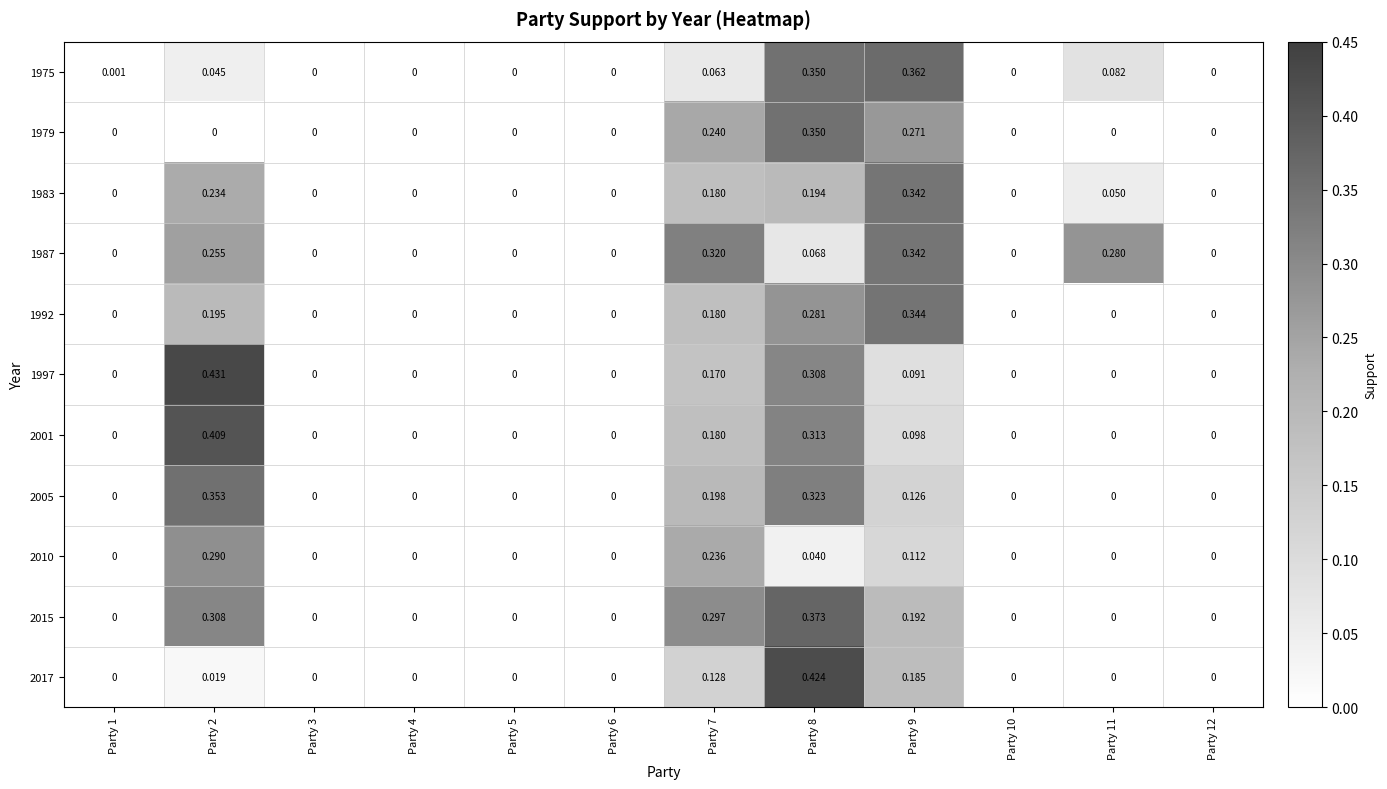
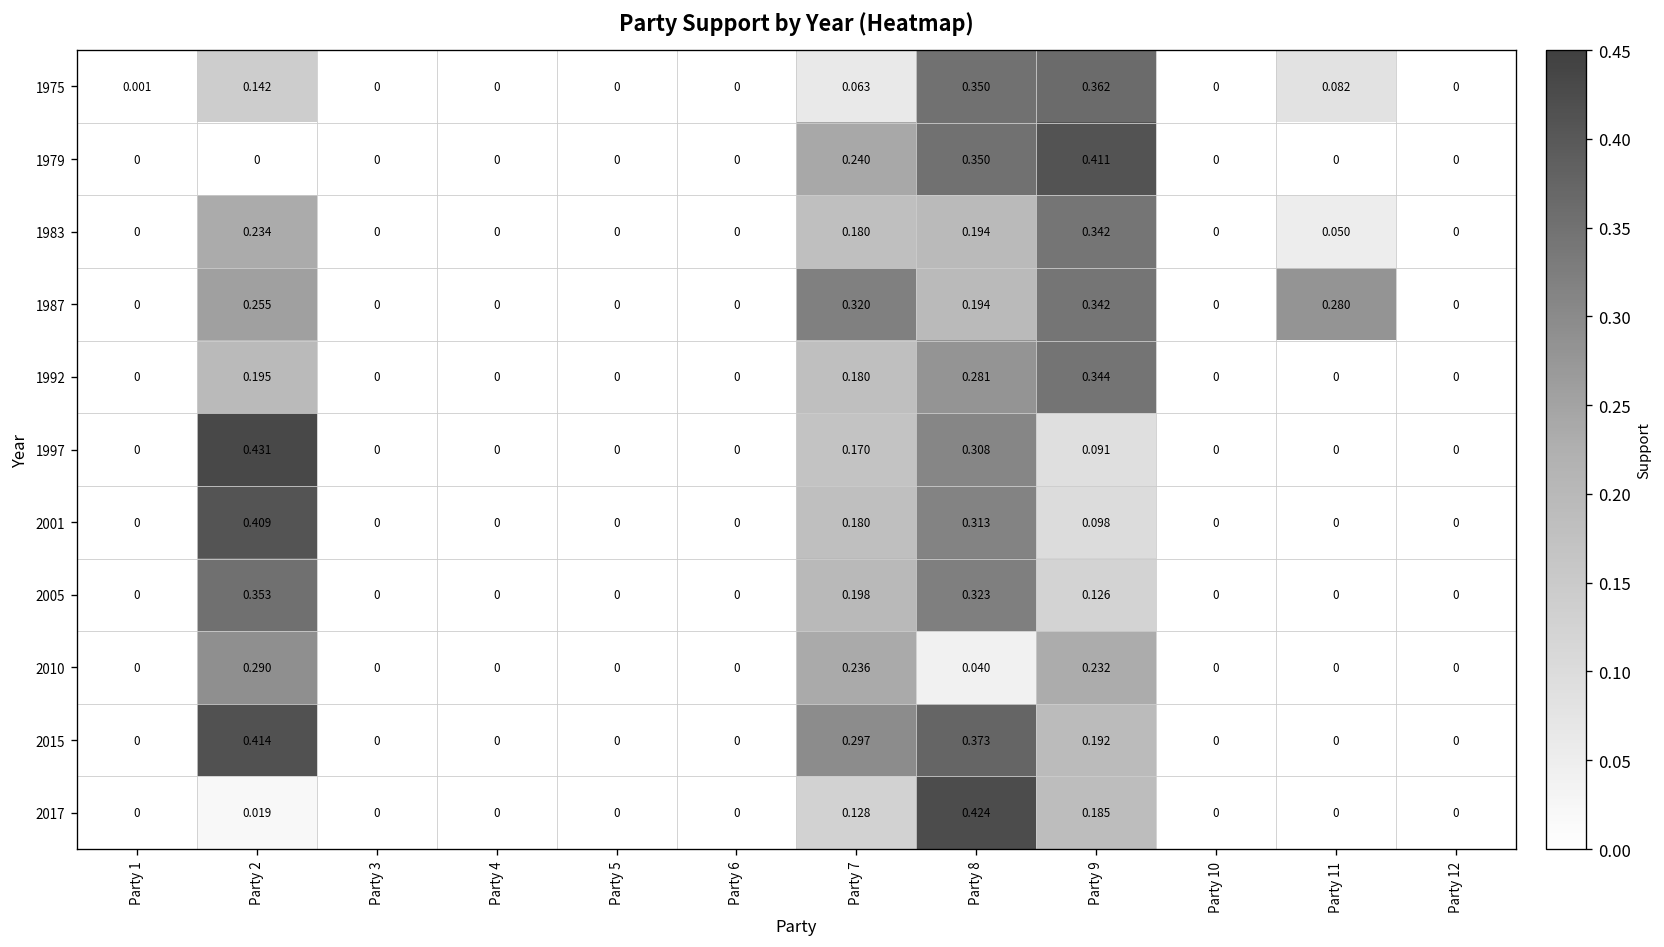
  {
    "1975": {
      "Party 1": 0.001,
-     "Party 2": 0.045,
+     "Party 2": 0.142,
      "Party 3": 0,
      "Party 4": 0,
      "Party 5": 0,
      "Party 6": 0,
      "Party 7": 0.063,
      "Party 8": 0.350,
      "Party 9": 0.362,
      "Party 10": 0,
      "Party 11": 0.082,
      "Party 12": 0
    },
    "1979": {
      "Party 1": 0,
      "Party 2": 0,
      "Party 3": 0,
      "Party 4": 0,
      "Party 5": 0,
      "Party 6": 0,
      "Party 7": 0.240,
      "Party 8": 0.350,
-     "Party 9": 0.271,
+     "Party 9": 0.411,
      "Party 10": 0,
      "Party 11": 0,
      "Party 12": 0
    },
    "1983": {
      "Party 1": 0,
      "Party 2": 0.234,
      "Party 3": 0,
      "Party 4": 0,
      "Party 5": 0,
      "Party 6": 0,
      "Party 7": 0.180,
      "Party 8": 0.194,
      "Party 9": 0.342,
      "Party 10": 0,
      "Party 11": 0.050,
      "Party 12": 0
    },
    "1987": {
      "Party 1": 0,
      "Party 2": 0.255,
      "Party 3": 0,
      "Party 4": 0,
      "Party 5": 0,
      "Party 6": 0,
      "Party 7": 0.320,
-     "Party 8": 0.068,
+     "Party 8": 0.194,
      "Party 9": 0.342,
      "Party 10": 0,
      "Party 11": 0.280,
      "Party 12": 0
    },
    "1992": {
      "Party 1": 0,
      "Party 2": 0.195,
      "Party 3": 0,
      "Party 4": 0,
      "Party 5": 0,
      "Party 6": 0,
      "Party 7": 0.180,
      "Party 8": 0.281,
      "Party 9": 0.344,
      "Party 10": 0,
      "Party 11": 0,
      "Party 12": 0
    },
    "1997": {
      "Party 1": 0,
      "Party 2": 0.431,
      "Party 3": 0,
      "Party 4": 0,
      "Party 5": 0,
      "Party 6": 0,
      "Party 7": 0.170,
      "Party 8": 0.308,
      "Party 9": 0.091,
      "Party 10": 0,
      "Party 11": 0,
      "Party 12": 0
    },
    "2001": {
      "Party 1": 0,
      "Party 2": 0.409,
      "Party 3": 0,
      "Party 4": 0,
      "Party 5": 0,
      "Party 6": 0,
      "Party 7": 0.180,
      "Party 8": 0.313,
      "Party 9": 0.098,
      "Party 10": 0,
      "Party 11": 0,
      "Party 12": 0
    },
    "2005": {
      "Party 1": 0,
      "Party 2": 0.353,
      "Party 3": 0,
      "Party 4": 0,
      "Party 5": 0,
      "Party 6": 0,
      "Party 7": 0.198,
      "Party 8": 0.323,
      "Party 9": 0.126,
      "Party 10": 0,
      "Party 11": 0,
      "Party 12": 0
    },
    "2010": {
      "Party 1": 0,
      "Party 2": 0.290,
      "Party 3": 0,
      "Party 4": 0,
      "Party 5": 0,
      "Party 6": 0,
      "Party 7": 0.236,
      "Party 8": 0.040,
-     "Party 9": 0.112,
+     "Party 9": 0.232,
      "Party 10": 0,
      "Party 11": 0,
      "Party 12": 0
    },
    "2015": {
      "Party 1": 0,
-     "Party 2": 0.308,
+     "Party 2": 0.414,
      "Party 3": 0,
      "Party 4": 0,
      "Party 5": 0,
      "Party 6": 0,
      "Party 7": 0.297,
      "Party 8": 0.373,
      "Party 9": 0.192,
      "Party 10": 0,
      "Party 11": 0,
      "Party 12": 0
    },
    "2017": {
      "Party 1": 0,
      "Party 2": 0.019,
      "Party 3": 0,
      "Party 4": 0,
      "Party 5": 0,
      "Party 6": 0,
      "Party 7": 0.128,
      "Party 8": 0.424,
      "Party 9": 0.185,
      "Party 10": 0,
      "Party 11": 0,
      "Party 12": 0
    }
  }
